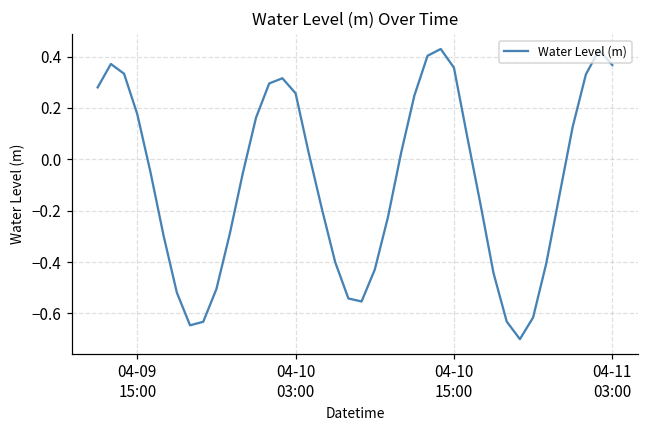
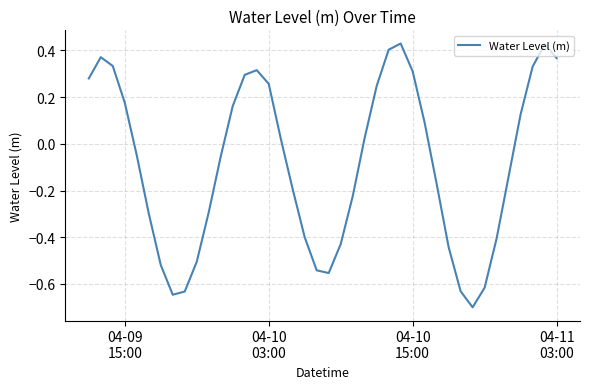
  {
    "04-09 15:00": 0.18,
    "04-10 03:00": 0.26,
-   "04-10 15:00": 0.36,
+   "04-10 15:00": 0.31,
    "04-11 03:00": 0.37
  }
